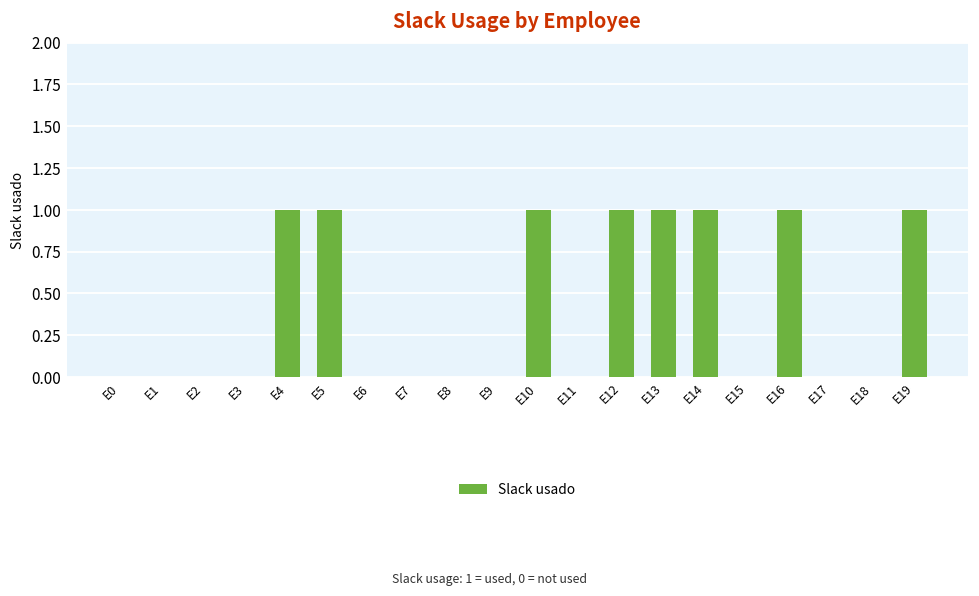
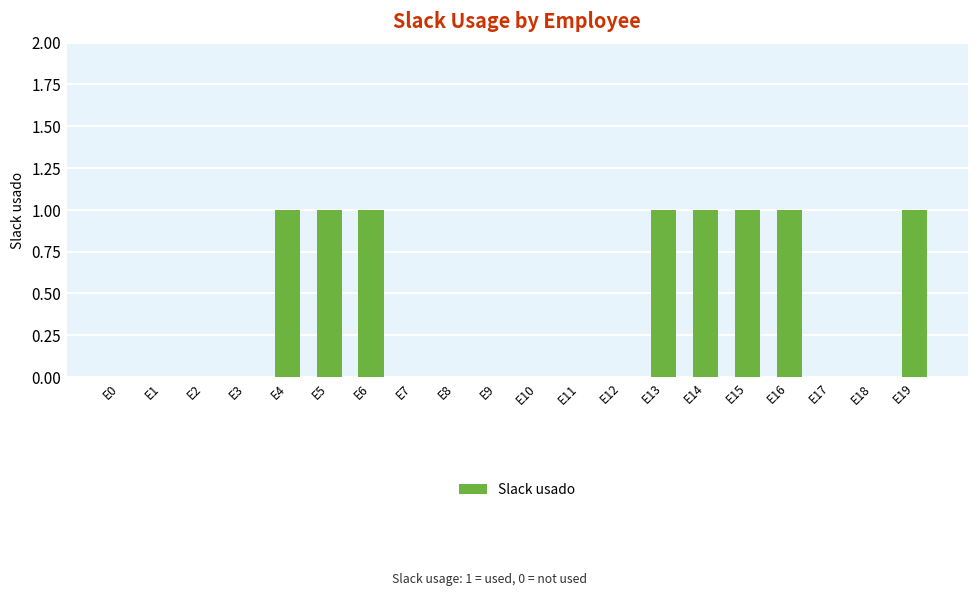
  {
    "E0": 0,
    "E1": 0,
    "E2": 0,
    "E3": 0,
    "E4": 1,
    "E5": 1,
-   "E6": 0,
+   "E6": 1,
    "E7": 0,
    "E8": 0,
    "E9": 0,
-   "E10": 1,
+   "E10": 0,
    "E11": 0,
-   "E12": 1,
+   "E12": 0,
    "E13": 1,
    "E14": 1,
-   "E15": 0,
+   "E15": 1,
    "E16": 1,
    "E17": 0,
    "E18": 0,
    "E19": 1
  }
